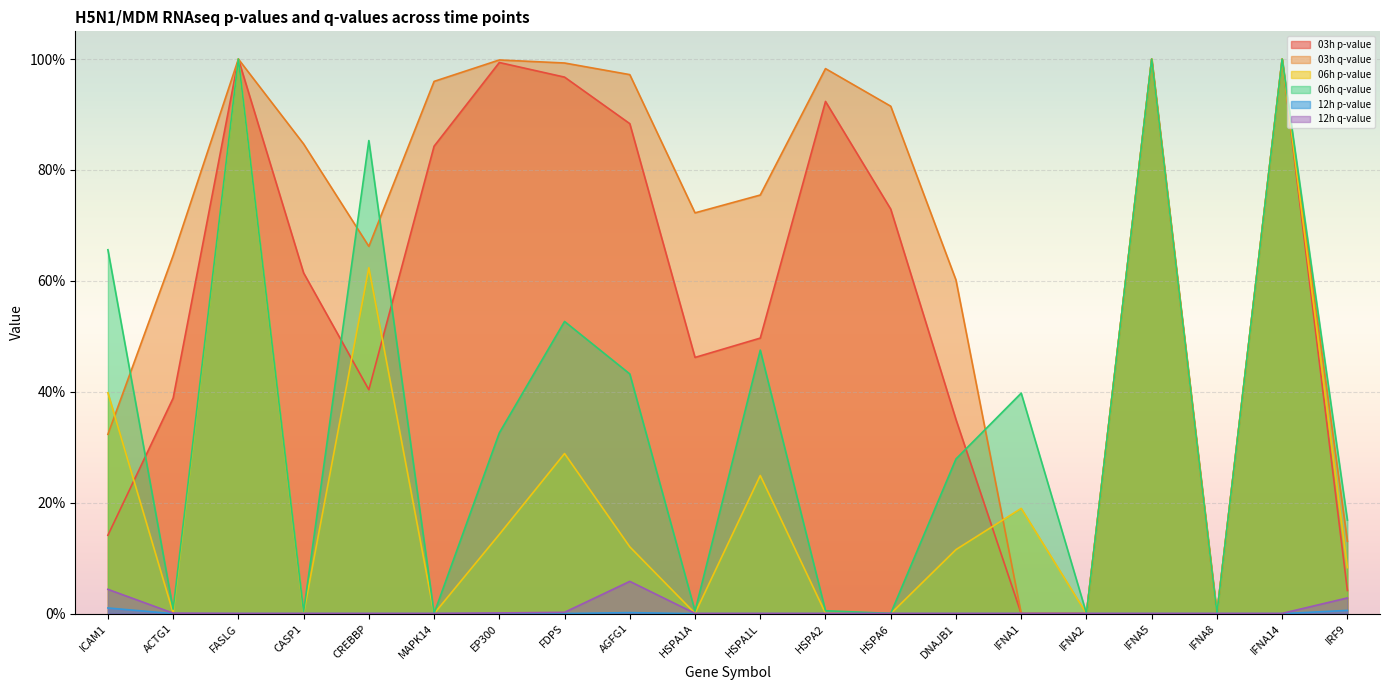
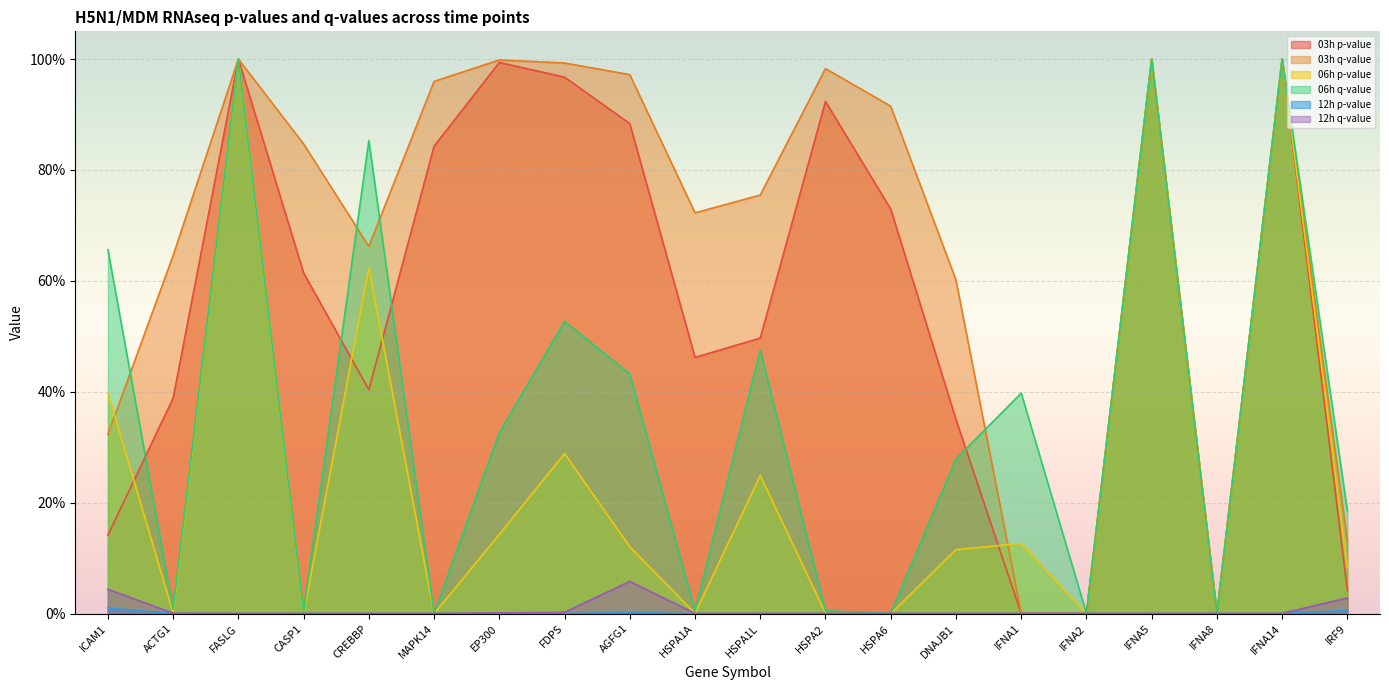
  {
    "06h p-value": {
      "ICAM1": "40%",
      "CREBBP": "62%",
      "EP300": "14%",
      "FDPS": "29%",
      "AGFG1": "12%",
      "HSPA1L": "25%",
      "DNAJB1": "12%",
-     "IFNA1": "19%",
+     "IFNA1": "13%",
      "IRF9": "8%"
    },
    "06h q-value": {
      "ICAM1": "66%",
      "ACTG1": "1%",
      "CREBBP": "85%",
      "EP300": "33%",
      "FDPS": "53%",
      "AGFG1": "43%",
      "HSPA1L": "48%",
      "HSPA2": "1%",
      "DNAJB1": "28%",
      "IFNA1": "40%",
-     "IRF9": "17%"
+     "IRF9": "19%"
    },
    "12h p-value": {
      "ICAM1": "1%",
      "AGFG1": "0%",
      "IRF9": "1%"
    },
    "12h q-value": {
      "ICAM1": "4%",
      "AGFG1": "6%",
      "IRF9": "3%"
    }
  }
